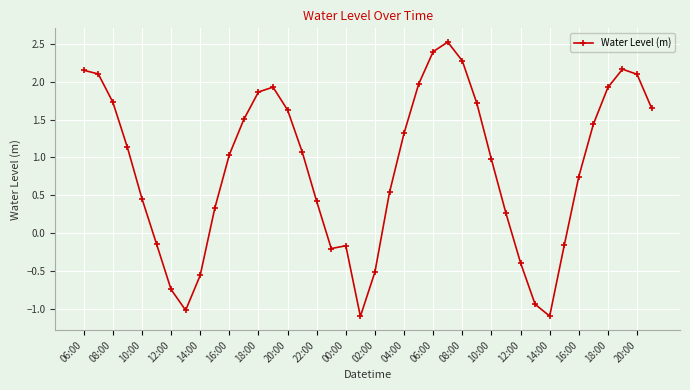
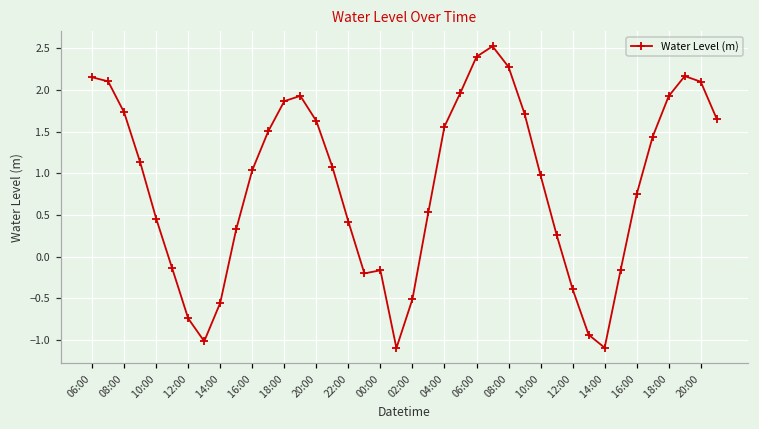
  {
    "22:00": 0.4,
    "00:00": -0.2,
    "02:00": -0.5,
-   "04:00": 1.3
+   "04:00": 1.6
  }
